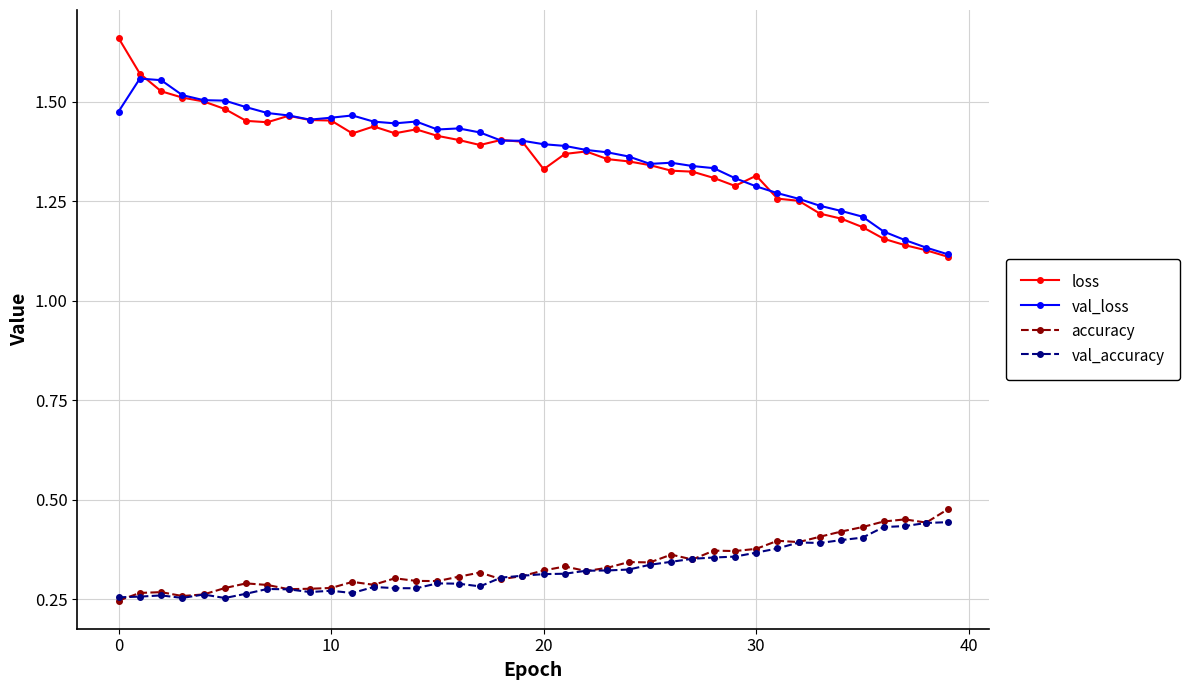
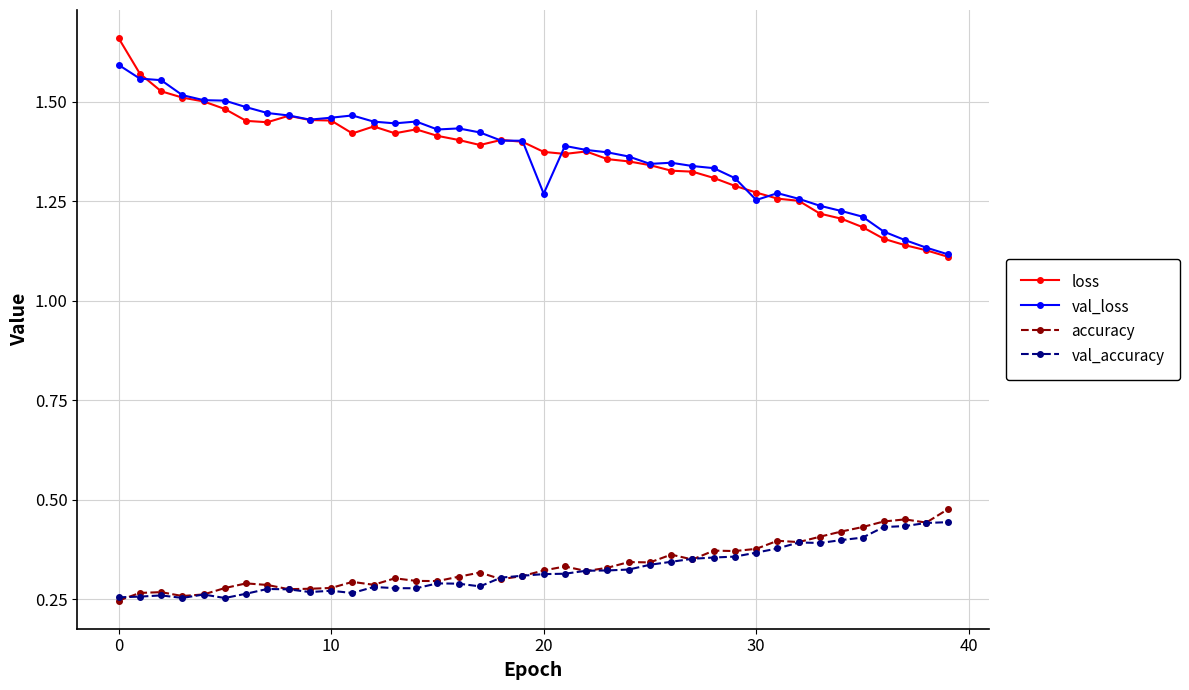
  {
    "loss": {
      "0": 1.66,
      "10": 1.45,
-     "20": 1.33,
-     "30": 1.31
+     "20": 1.37,
+     "30": 1.27
    },
    "val_loss": {
-     "0": 1.48,
+     "0": 1.59,
      "10": 1.46,
-     "20": 1.39,
-     "30": 1.29
+     "20": 1.27,
+     "30": 1.25
    },
    "accuracy": {
      "0": 0.25,
      "10": 0.28,
      "20": 0.32,
      "30": 0.38
    },
    "val_accuracy": {
      "0": 0.26,
      "10": 0.27,
      "20": 0.31,
      "30": 0.37
    }
  }
